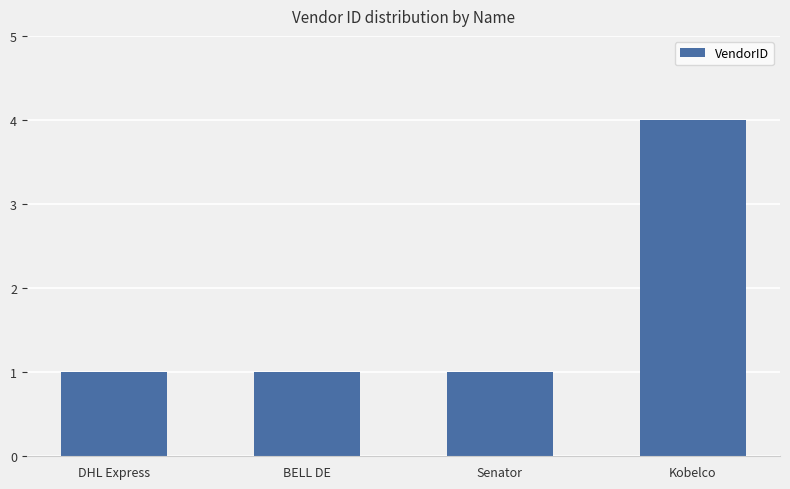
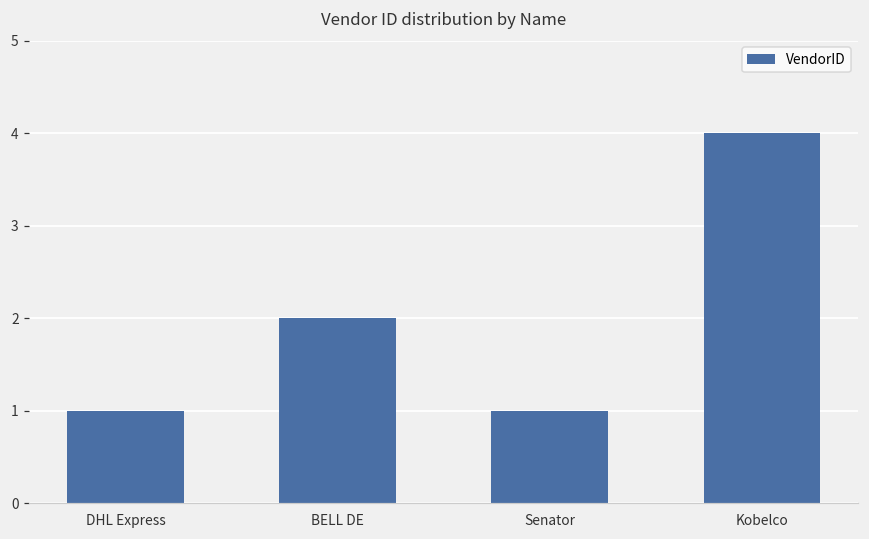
  {
    "DHL Express": 1,
-   "BELL DE": 1,
+   "BELL DE": 2,
    "Senator": 1,
    "Kobelco": 4
  }
